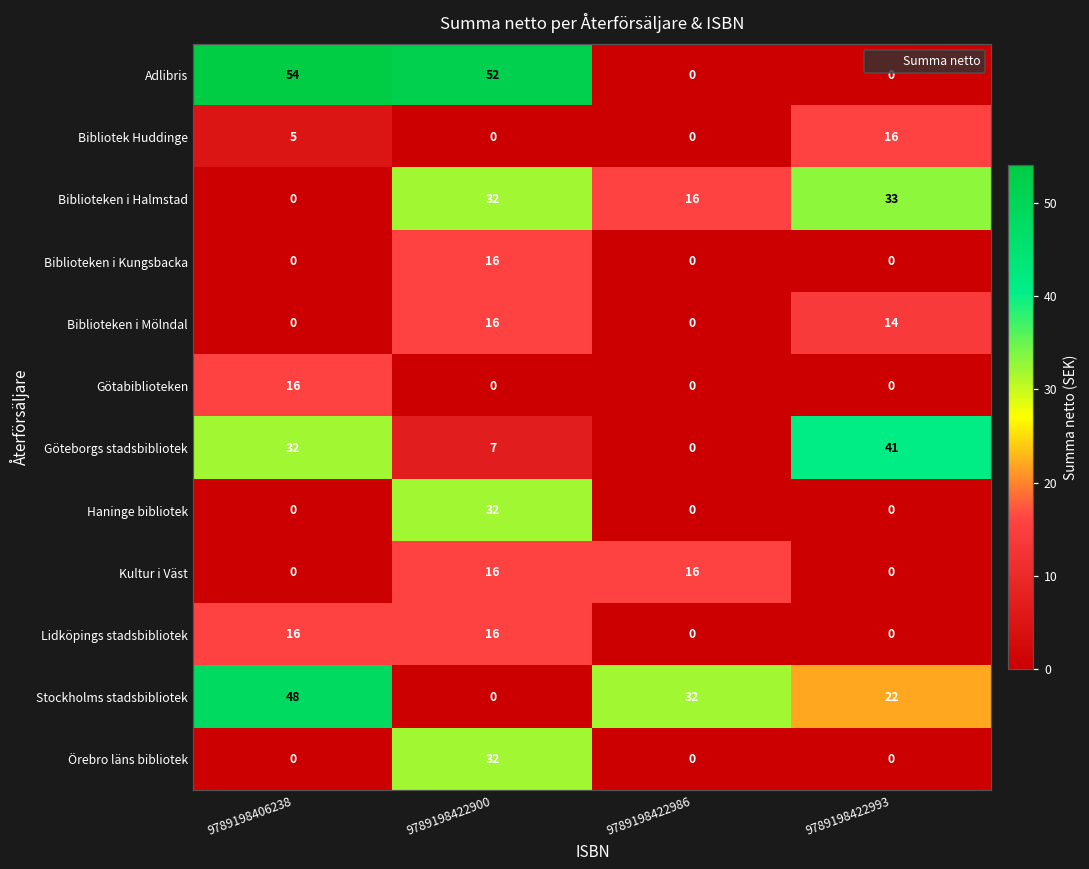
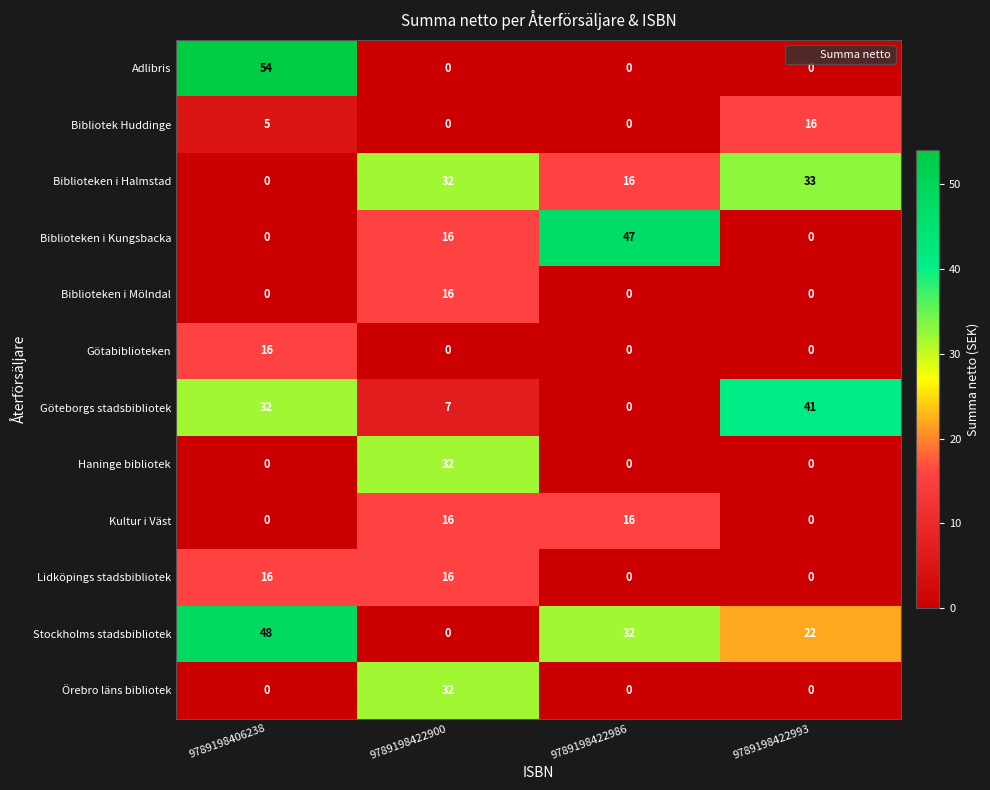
  {
    "Adlibris": {
      "9789198406238": 54,
-     "9789198422900": 52,
+     "9789198422900": 0,
      "9789198422986": 0
    },
    "Bibliotek Huddinge": {
      "9789198406238": 5,
      "9789198422900": 0,
      "9789198422986": 0,
      "9789198422993": 16
    },
    "Biblioteken i Halmstad": {
      "9789198406238": 0,
      "9789198422900": 32,
      "9789198422986": 16,
      "9789198422993": 33
    },
    "Biblioteken i Kungsbacka": {
      "9789198406238": 0,
      "9789198422900": 16,
-     "9789198422986": 0,
+     "9789198422986": 47,
      "9789198422993": 0
    },
    "Biblioteken i Mölndal": {
      "9789198406238": 0,
      "9789198422900": 16,
      "9789198422986": 0,
-     "9789198422993": 14
+     "9789198422993": 0
    },
    "Götabiblioteken": {
      "9789198406238": 16,
      "9789198422900": 0,
      "9789198422986": 0,
      "9789198422993": 0
    },
    "Göteborgs stadsbibliotek": {
      "9789198406238": 32,
      "9789198422900": 7,
      "9789198422986": 0,
      "9789198422993": 41
    },
    "Haninge bibliotek": {
      "9789198406238": 0,
      "9789198422900": 32,
      "9789198422986": 0,
      "9789198422993": 0
    },
    "Kultur i Väst": {
      "9789198406238": 0,
      "9789198422900": 16,
      "9789198422986": 16,
      "9789198422993": 0
    },
    "Lidköpings stadsbibliotek": {
      "9789198406238": 16,
      "9789198422900": 16,
      "9789198422986": 0,
      "9789198422993": 0
    },
    "Stockholms stadsbibliotek": {
      "9789198406238": 48,
      "9789198422900": 0,
      "9789198422986": 32,
      "9789198422993": 22
    },
    "Örebro läns bibliotek": {
      "9789198406238": 0,
      "9789198422900": 32,
      "9789198422986": 0,
      "9789198422993": 0
    }
  }
